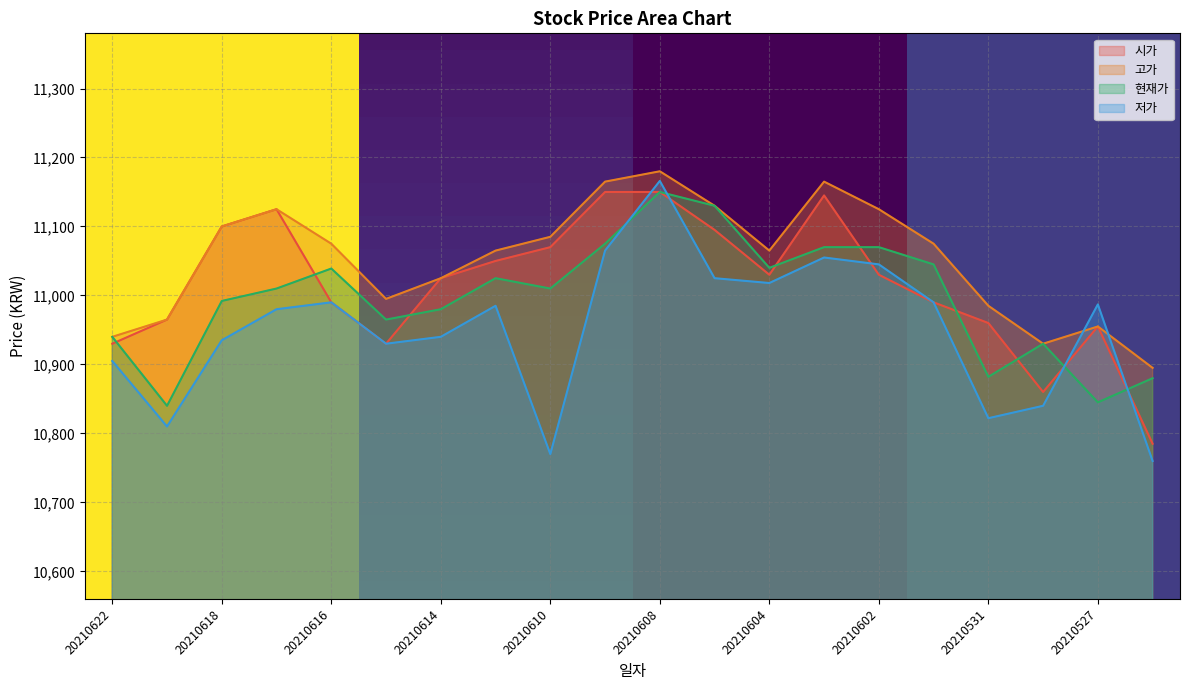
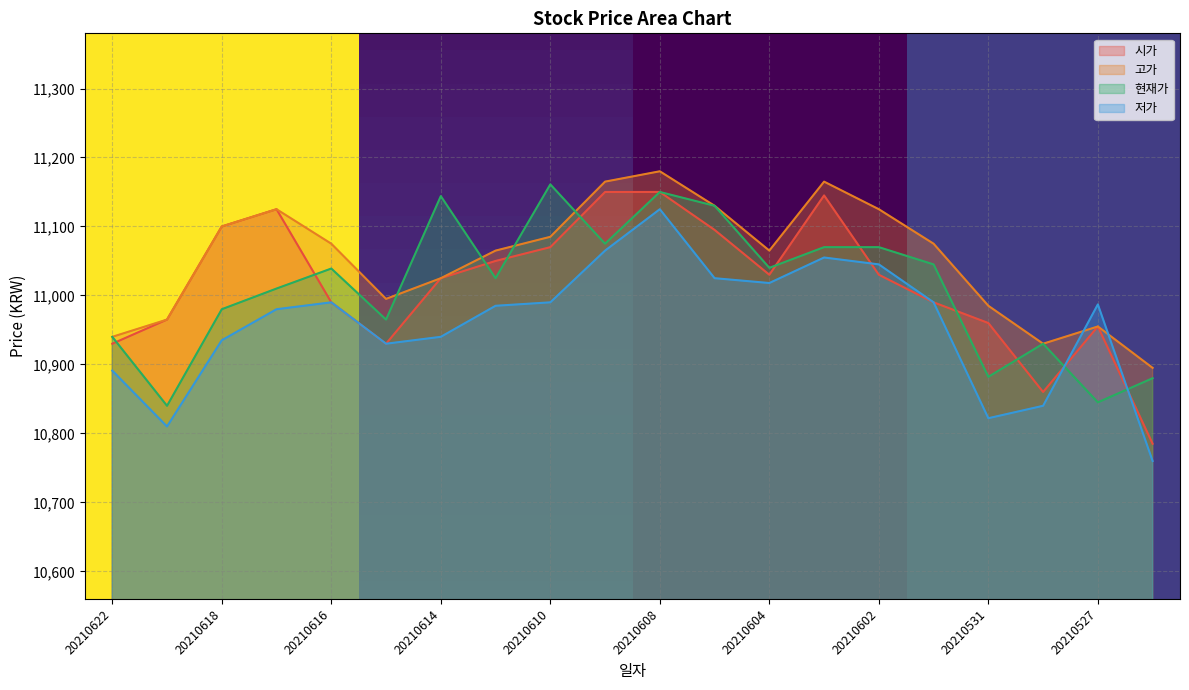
  {
    "현재가": {
-     "20210618": "10,990",
+     "20210618": "10,980",
      "20210616": "11,040",
-     "20210614": "10,980",
-     "20210610": "11,010",
+     "20210614": "11,140",
+     "20210610": "11,160",
      "20210604": "11,040",
      "20210602": "11,070",
      "20210531": "10,880",
      "20210527": "10,850"
    },
    "저가": {
-     "20210622": "10,910",
+     "20210622": "10,890",
      "20210618": "10,940",
      "20210614": "10,940",
-     "20210610": "10,770",
-     "20210608": "11,170",
+     "20210610": "10,990",
+     "20210608": "11,130",
      "20210604": "11,020",
      "20210602": "11,050",
      "20210531": "10,820",
      "20210527": "10,990"
    }
  }
